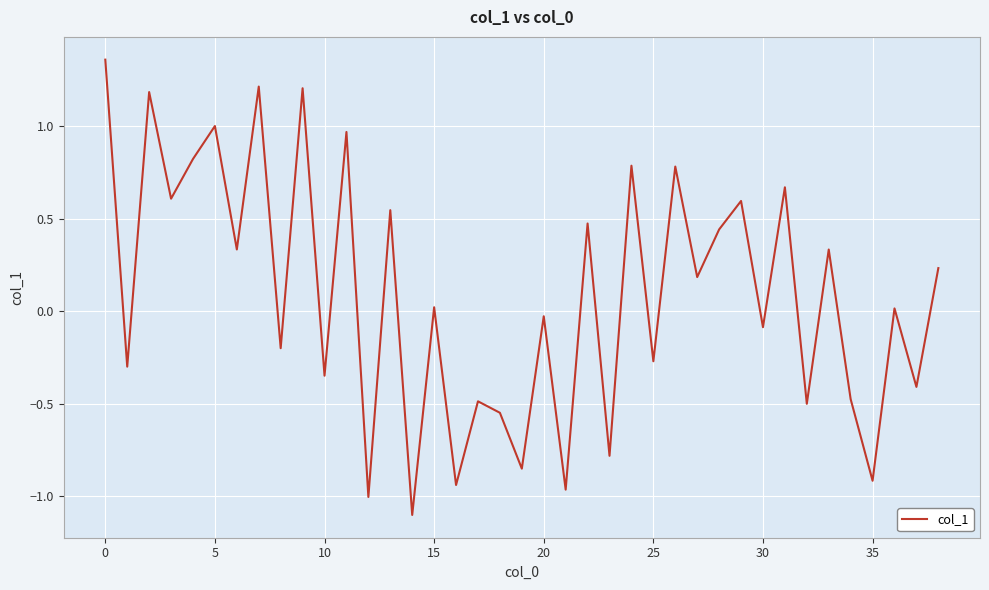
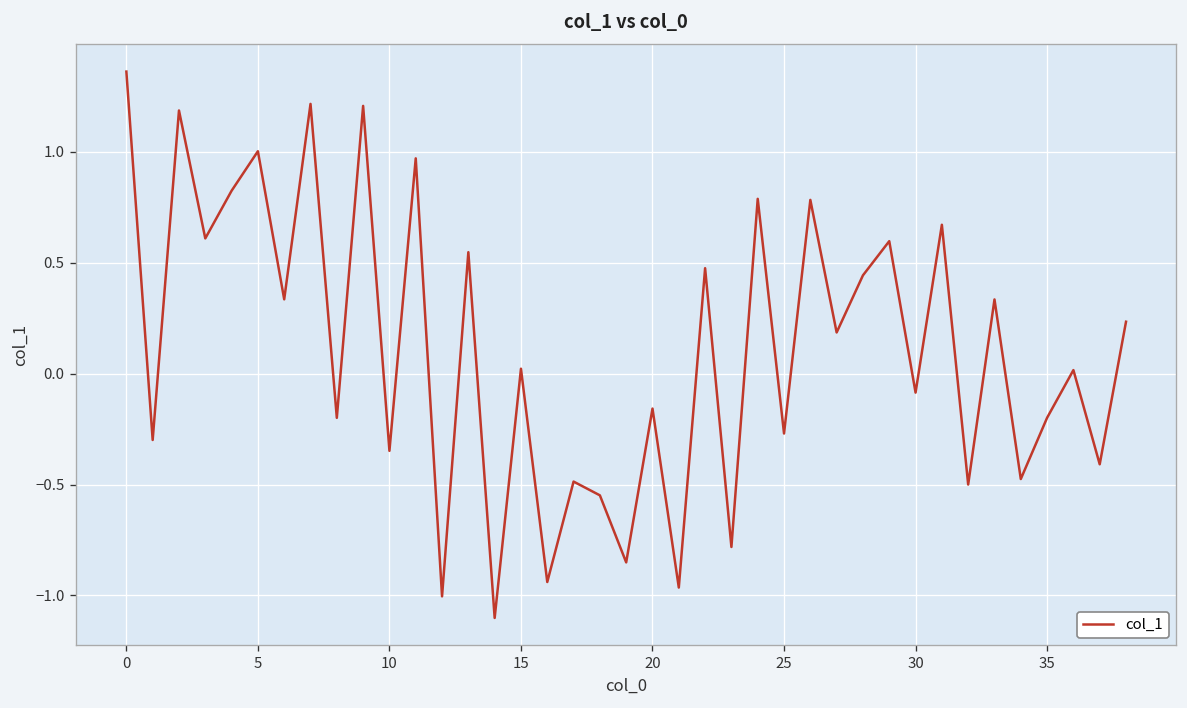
  {
    "0": 1.36,
    "5": 1.00,
    "10": -0.35,
    "15": 0.02,
-   "20": -0.03,
+   "20": -0.16,
    "25": -0.27,
    "30": -0.09,
-   "35": -0.92
+   "35": -0.20
  }
